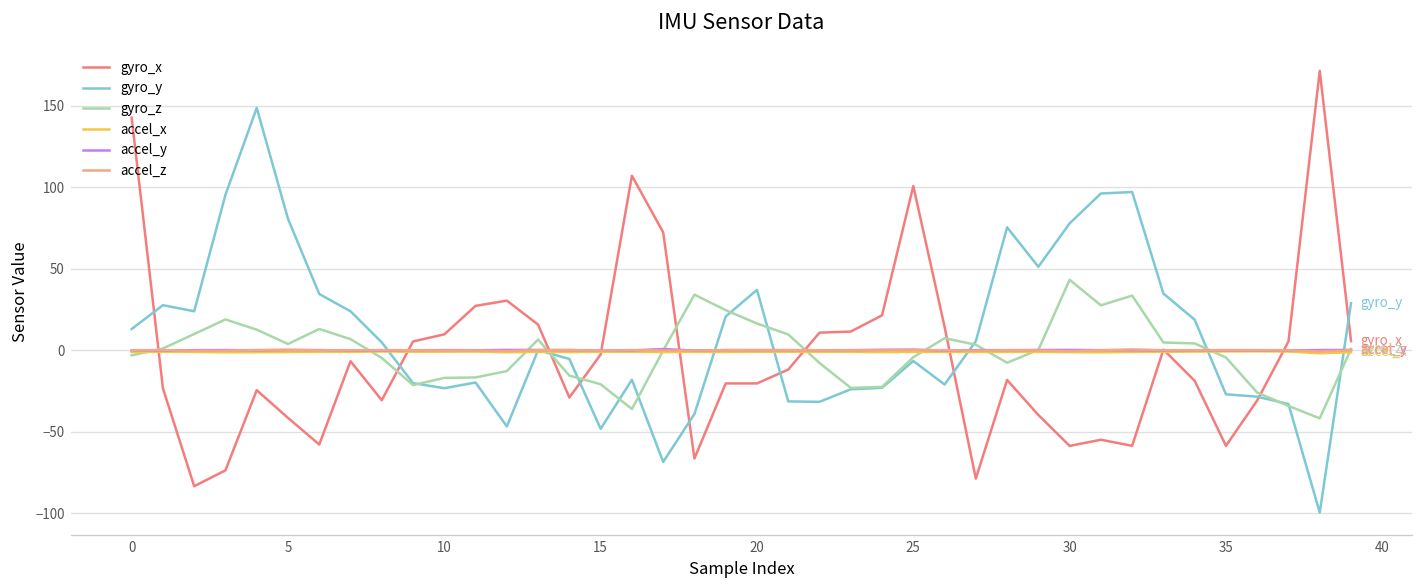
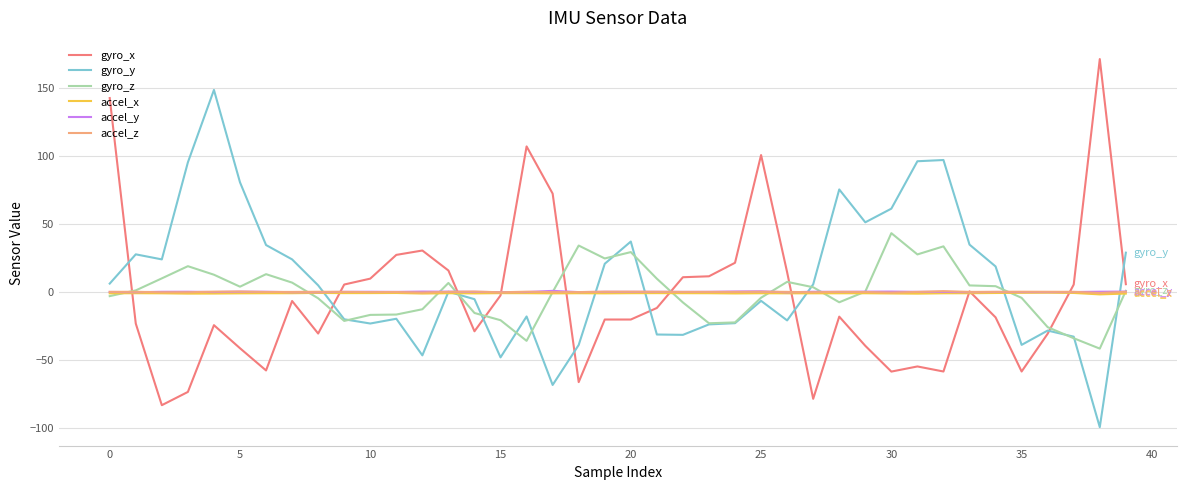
  {
    "gyro_y": {
-     "0": 13,
+     "0": 6,
      "5": 81,
      "10": -23,
      "15": -48,
      "20": 37,
      "25": -7,
-     "30": 78,
-     "35": -27
+     "30": 61,
+     "35": -39
    },
    "gyro_z": {
      "0": -3,
      "5": 4,
      "10": -17,
      "15": -21,
-     "20": 16,
+     "20": 29,
      "25": -4,
      "30": 43,
      "35": -4
    }
  }
